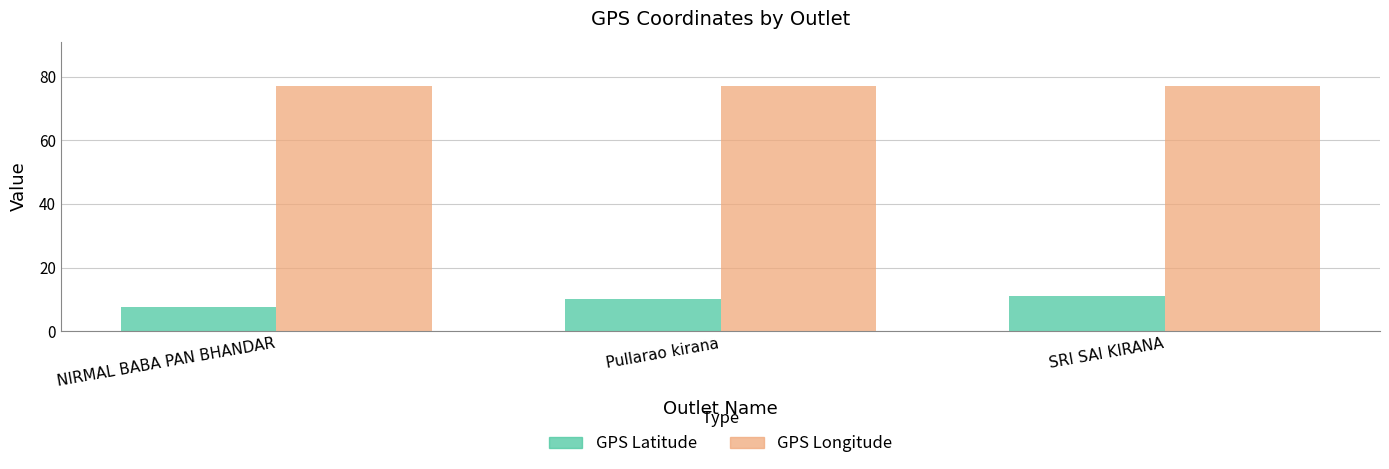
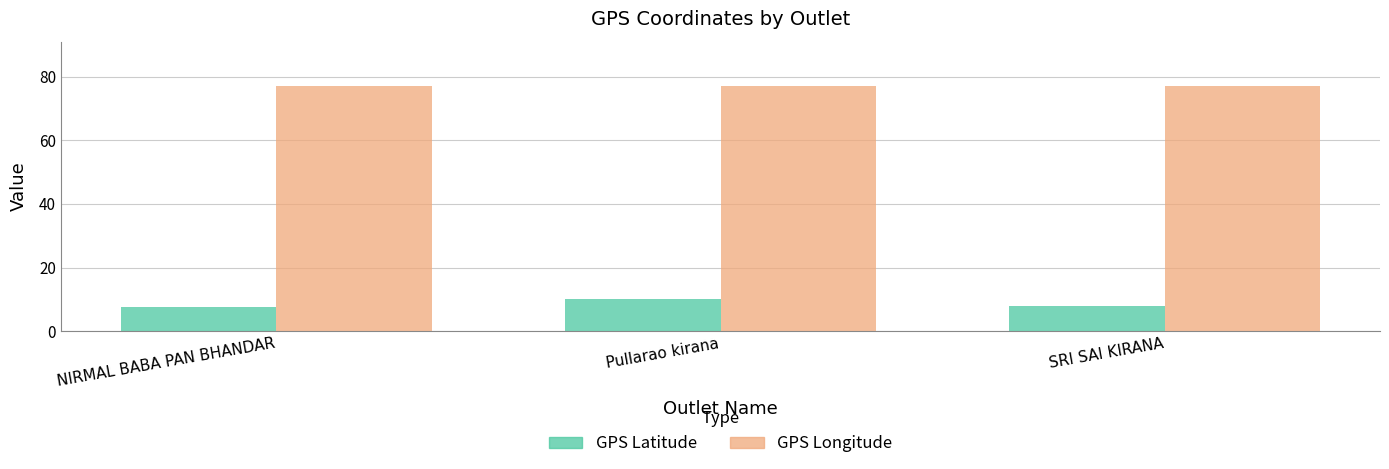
  {
    "GPS Latitude": {
      "NIRMAL BABA PAN BHANDAR": 8,
      "Pullarao kirana": 10,
-     "SRI SAI KIRANA": 11
+     "SRI SAI KIRANA": 8
    },
    "GPS Longitude": {
      "NIRMAL BABA PAN BHANDAR": 77,
      "Pullarao kirana": 77,
      "SRI SAI KIRANA": 77
    }
  }
